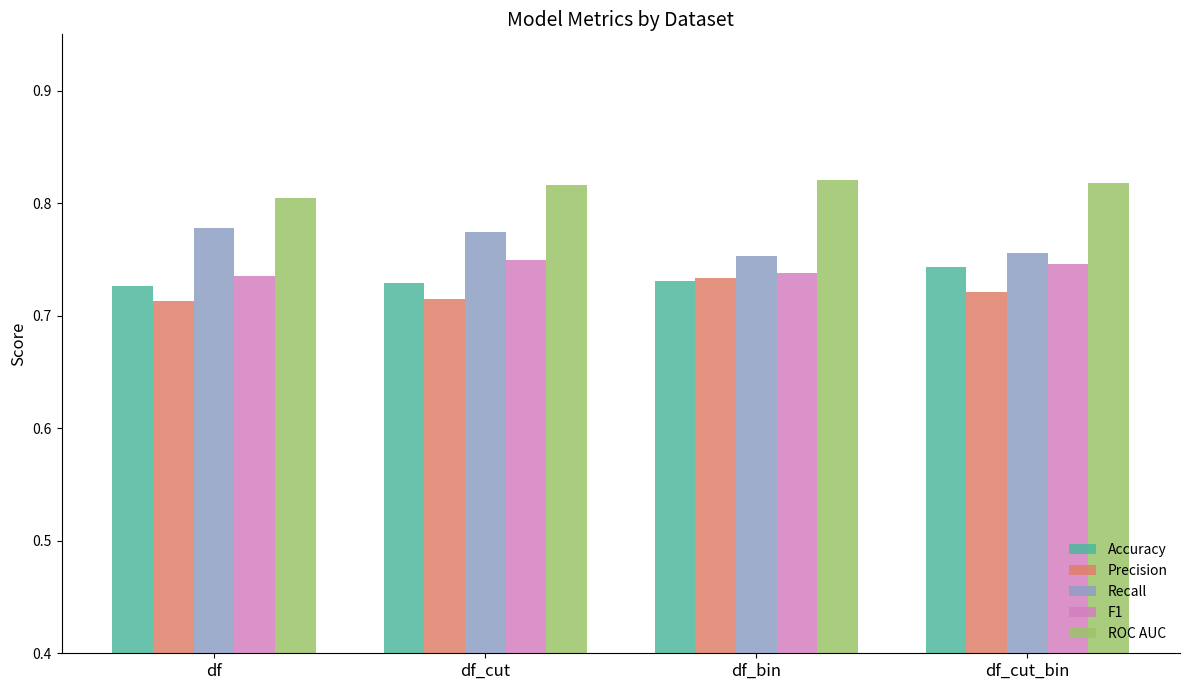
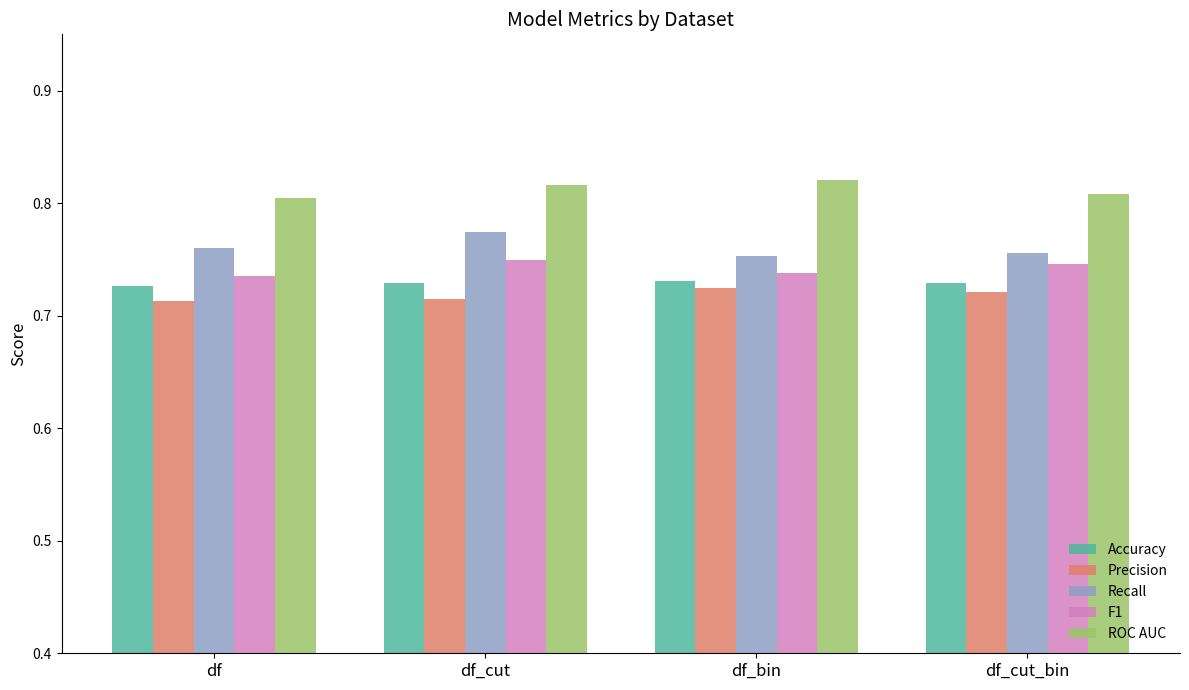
  {
    "Accuracy": {
      "df": 0.726,
      "df_cut": 0.729,
      "df_bin": 0.731,
-     "df_cut_bin": 0.743
+     "df_cut_bin": 0.729
    },
    "Precision": {
      "df": 0.713,
      "df_cut": 0.715,
-     "df_bin": 0.734,
+     "df_bin": 0.725,
      "df_cut_bin": 0.721
    },
    "Recall": {
-     "df": 0.778,
+     "df": 0.760,
      "df_cut": 0.774,
      "df_bin": 0.753,
      "df_cut_bin": 0.756
    },
    "F1": {
      "df": 0.735,
      "df_cut": 0.749,
      "df_bin": 0.737,
      "df_cut_bin": 0.746
    },
    "ROC AUC": {
      "df": 0.805,
      "df_cut": 0.816,
      "df_bin": 0.821,
-     "df_cut_bin": 0.818
+     "df_cut_bin": 0.808
    }
  }
